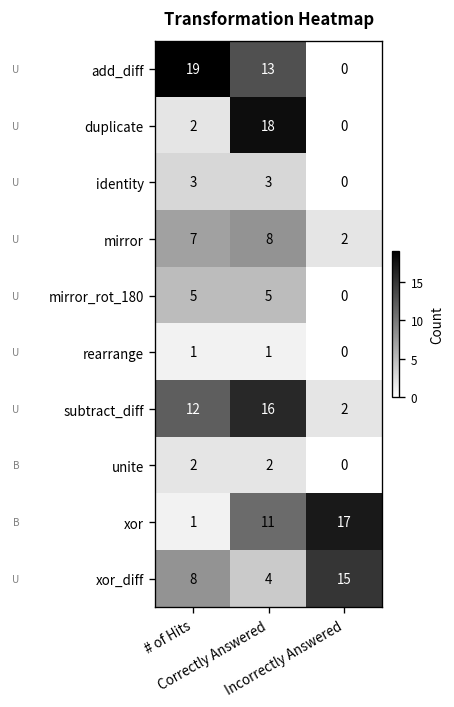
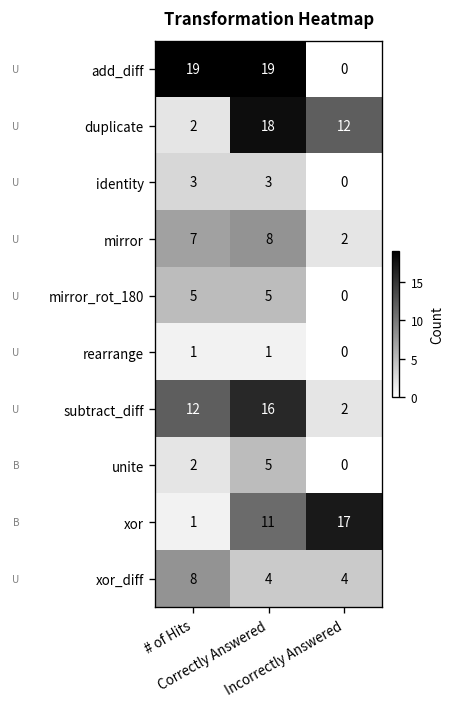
  {
    "add_diff": {
      "# of Hits": 19,
-     "Correctly Answered": 13,
+     "Correctly Answered": 19,
      "Incorrectly Answered": 0
    },
    "duplicate": {
      "# of Hits": 2,
      "Correctly Answered": 18,
-     "Incorrectly Answered": 0
+     "Incorrectly Answered": 12
    },
    "identity": {
      "# of Hits": 3,
      "Correctly Answered": 3,
      "Incorrectly Answered": 0
    },
    "mirror": {
      "# of Hits": 7,
      "Correctly Answered": 8,
      "Incorrectly Answered": 2
    },
    "mirror_rot_180": {
      "# of Hits": 5,
      "Correctly Answered": 5,
      "Incorrectly Answered": 0
    },
    "rearrange": {
      "# of Hits": 1,
      "Correctly Answered": 1,
      "Incorrectly Answered": 0
    },
    "subtract_diff": {
      "# of Hits": 12,
      "Correctly Answered": 16,
      "Incorrectly Answered": 2
    },
    "unite": {
      "# of Hits": 2,
-     "Correctly Answered": 2,
+     "Correctly Answered": 5,
      "Incorrectly Answered": 0
    },
    "xor": {
      "# of Hits": 1,
      "Correctly Answered": 11,
      "Incorrectly Answered": 17
    },
    "xor_diff": {
      "# of Hits": 8,
      "Correctly Answered": 4,
-     "Incorrectly Answered": 15
+     "Incorrectly Answered": 4
    }
  }
